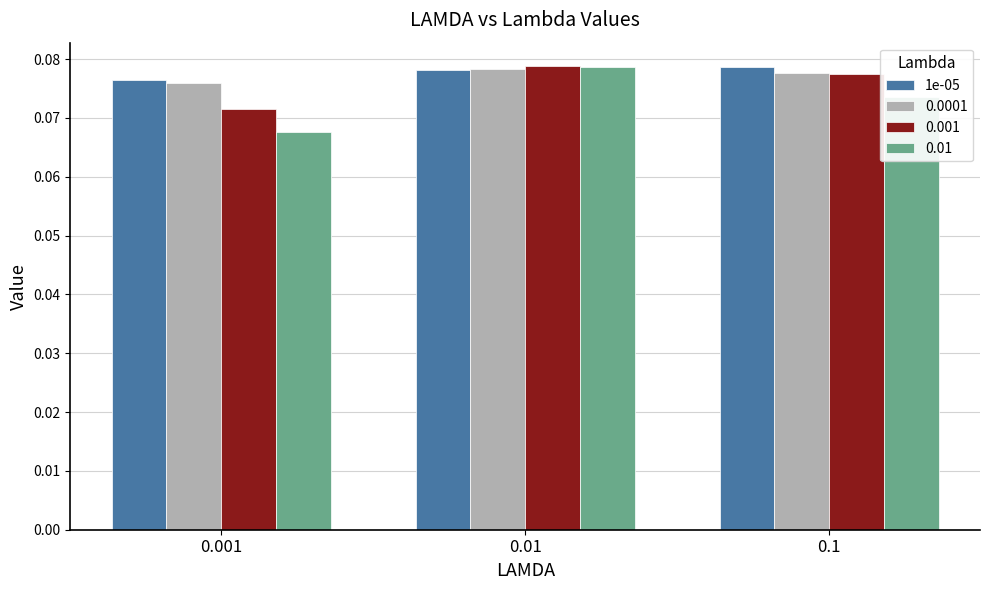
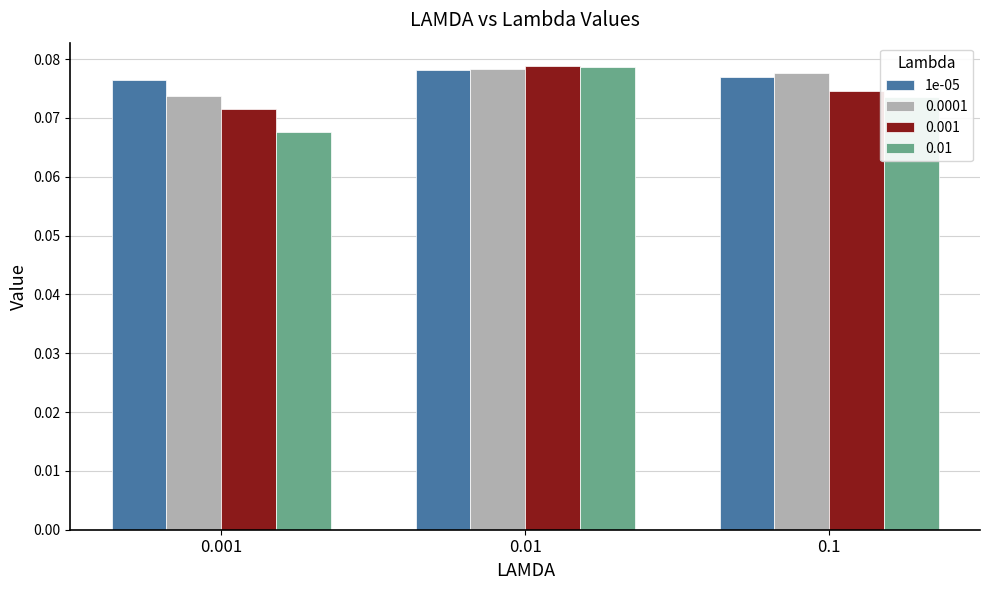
  {
    "1e-05": {
      "0.001": 0.076,
      "0.01": 0.078,
-     "0.1": 0.079
+     "0.1": 0.077
    },
    "0.0001": {
-     "0.001": 0.076,
+     "0.001": 0.074,
      "0.01": 0.078,
      "0.1": 0.078
    },
    "0.001": {
      "0.001": 0.072,
      "0.01": 0.079,
-     "0.1": 0.078
+     "0.1": 0.075
    },
    "0.01": {
      "0.001": 0.068,
      "0.01": 0.079
    }
  }
